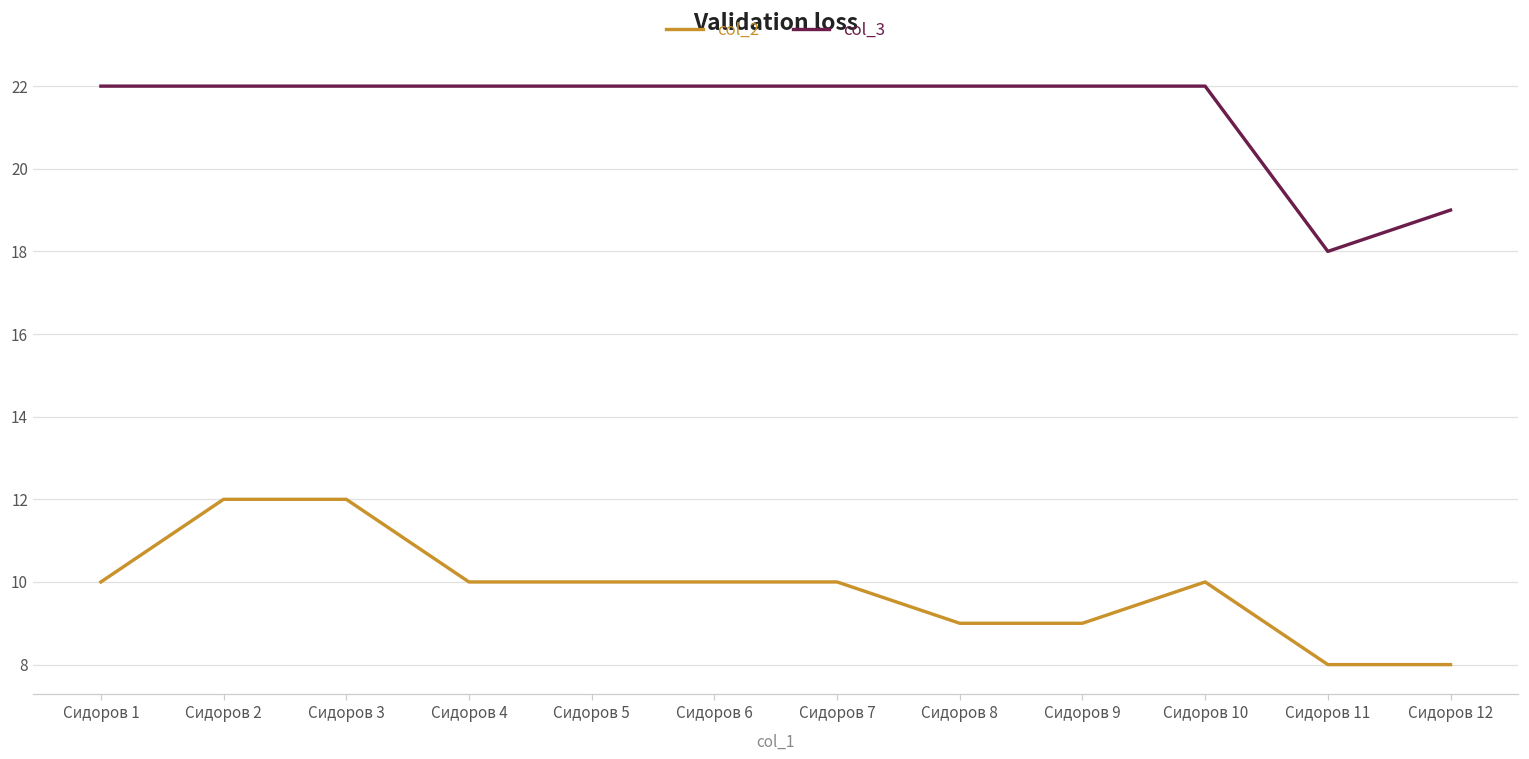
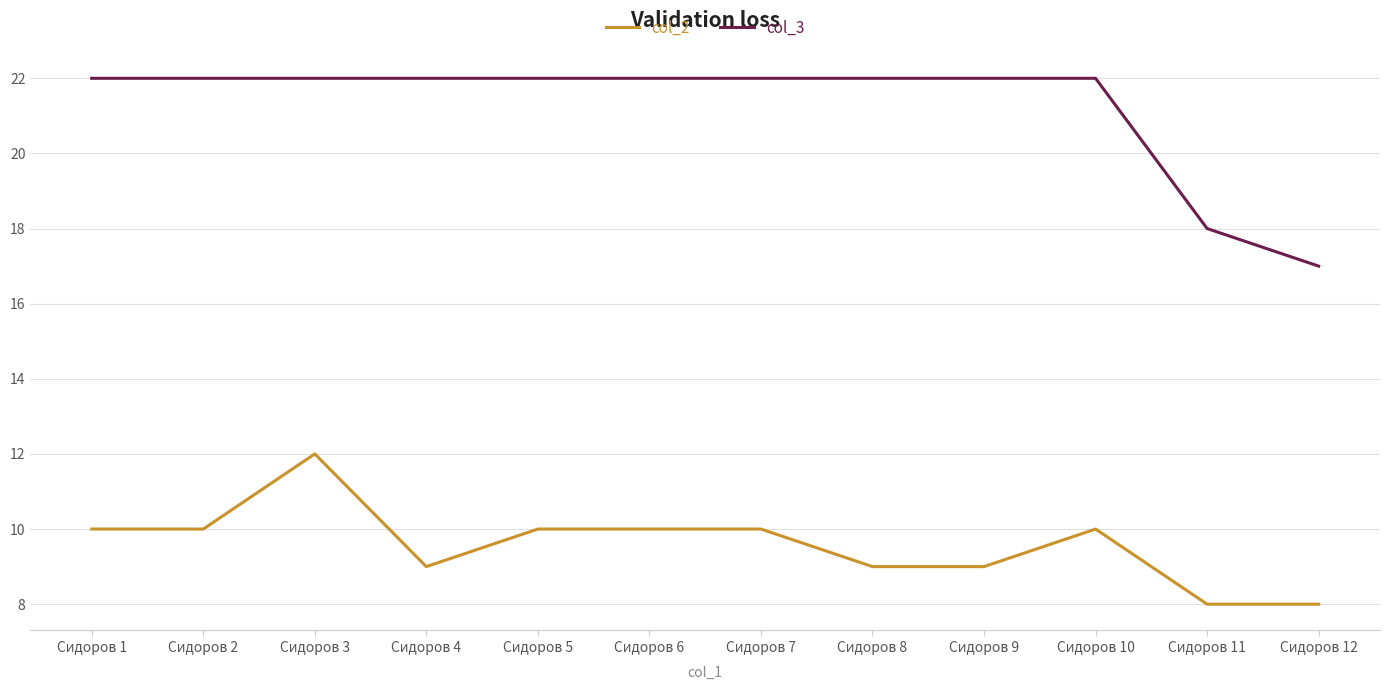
  {
    "col_2": {
      "Сидоров 1": 10,
-     "Сидоров 2": 12,
+     "Сидоров 2": 10,
      "Сидоров 3": 12,
-     "Сидоров 4": 10,
+     "Сидоров 4": 9,
      "Сидоров 5": 10,
      "Сидоров 6": 10,
      "Сидоров 7": 10,
      "Сидоров 8": 9,
      "Сидоров 9": 9,
      "Сидоров 10": 10,
      "Сидоров 11": 8,
      "Сидоров 12": 8
    },
    "col_3": {
      "Сидоров 1": 22,
      "Сидоров 2": 22,
      "Сидоров 3": 22,
      "Сидоров 4": 22,
      "Сидоров 5": 22,
      "Сидоров 6": 22,
      "Сидоров 7": 22,
      "Сидоров 8": 22,
      "Сидоров 9": 22,
      "Сидоров 10": 22,
      "Сидоров 11": 18,
-     "Сидоров 12": 19
+     "Сидоров 12": 17
    }
  }
